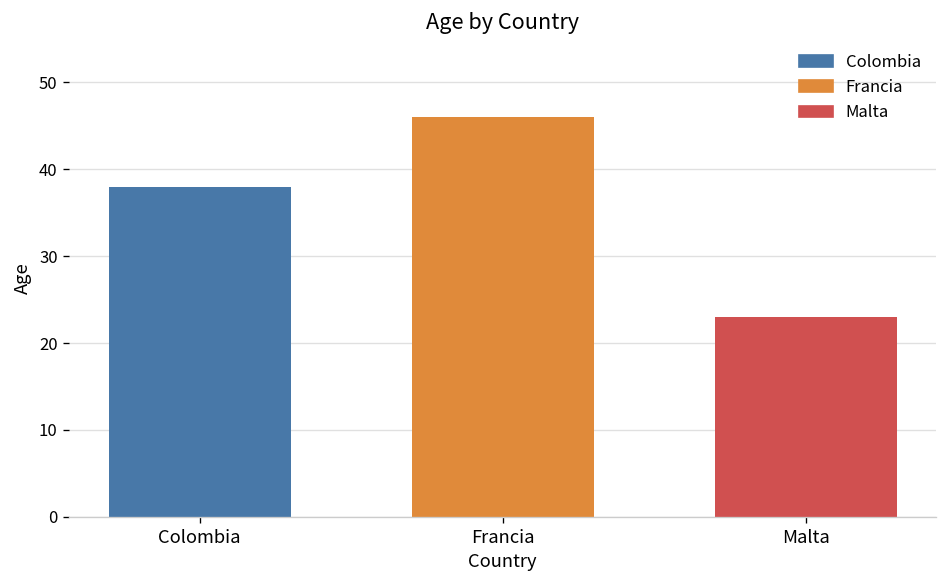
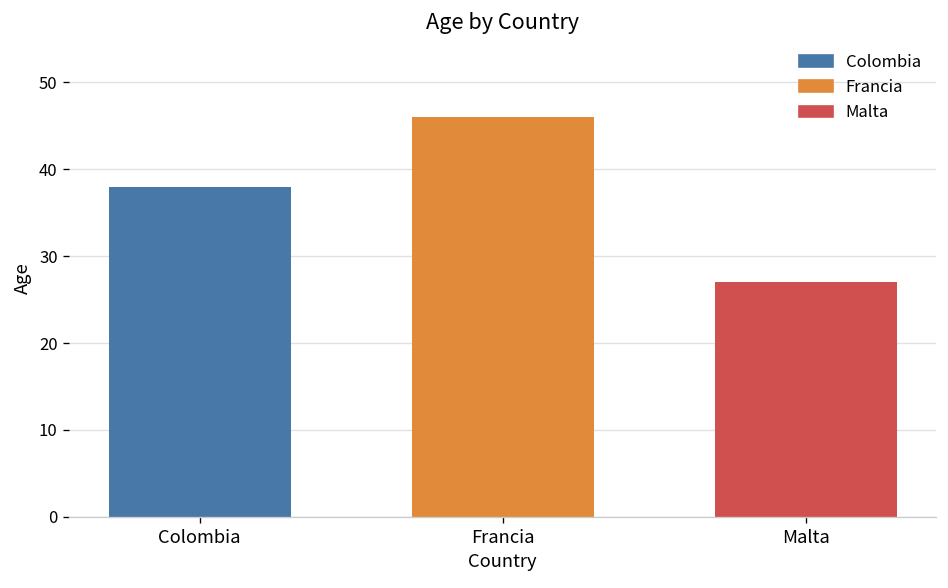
  {
    "Colombia": 38,
    "Francia": 46,
-   "Malta": 23
+   "Malta": 27
  }
